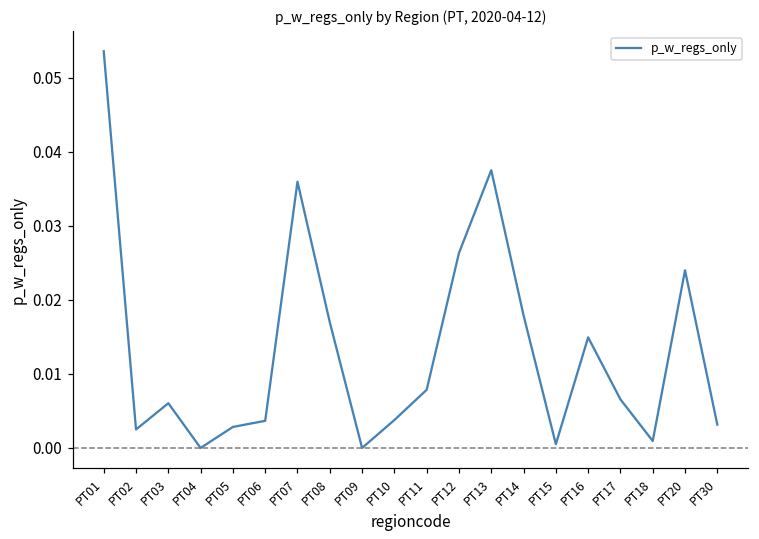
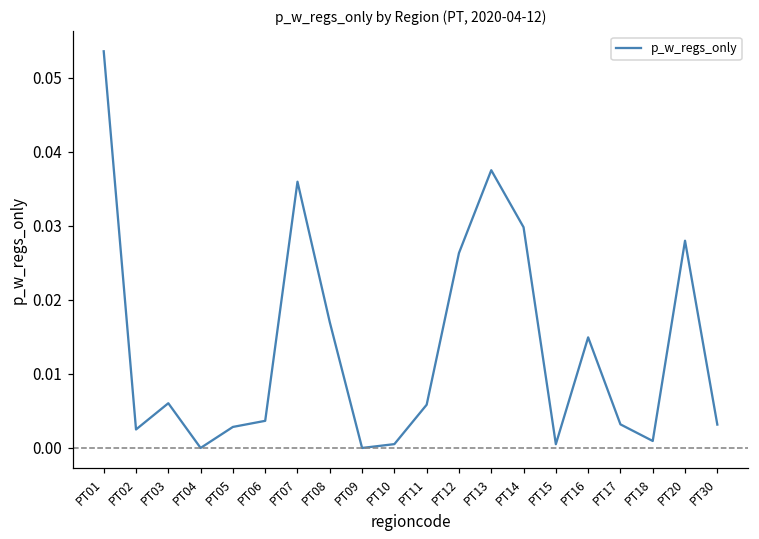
  {
    "PT01": 0.054,
    "PT02": 0.002,
    "PT03": 0.006,
    "PT04": 0.000,
    "PT05": 0.003,
    "PT06": 0.004,
    "PT07": 0.036,
    "PT08": 0.017,
    "PT09": 0.000,
-   "PT10": 0.004,
-   "PT11": 0.008,
+   "PT10": 0.001,
+   "PT11": 0.006,
    "PT12": 0.026,
    "PT13": 0.038,
-   "PT14": 0.018,
+   "PT14": 0.030,
    "PT15": 0.001,
    "PT16": 0.015,
-   "PT17": 0.007,
+   "PT17": 0.003,
    "PT18": 0.001,
-   "PT20": 0.024,
+   "PT20": 0.028,
    "PT30": 0.003
  }
